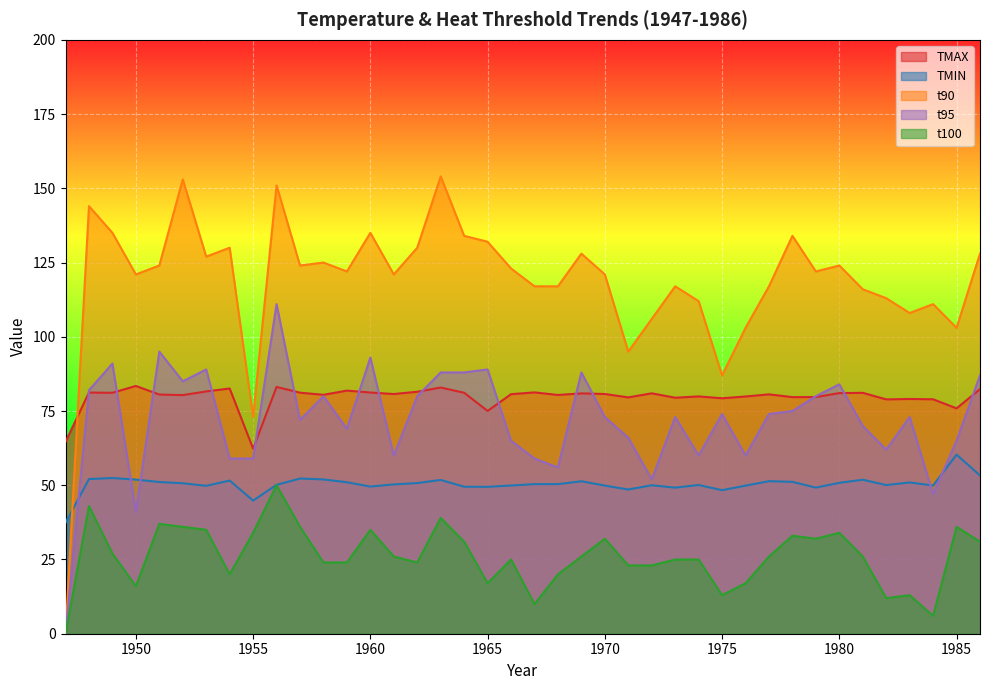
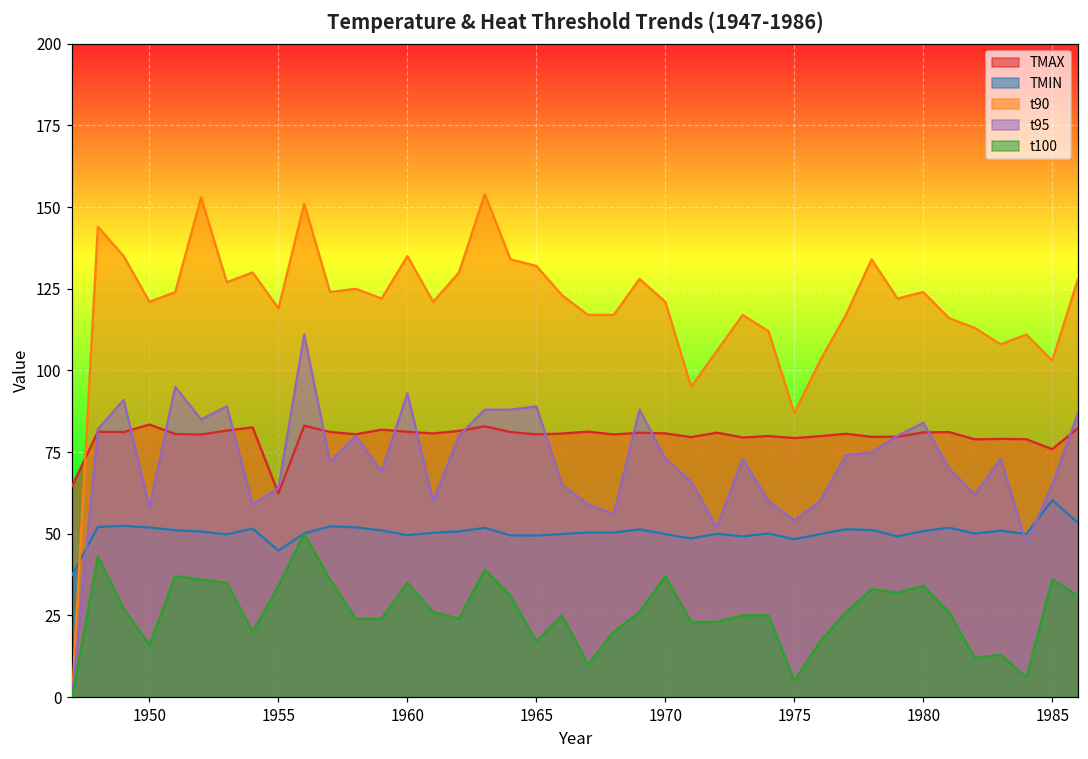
  {
    "TMAX": {
      "1950": 83,
      "1955": 62,
      "1960": 81,
-     "1965": 75,
+     "1965": 80,
      "1970": 81,
      "1975": 79,
      "1980": 81,
      "1985": 76
    },
    "TMIN": {
      "1950": 52,
      "1955": 45,
      "1960": 50,
      "1965": 49,
      "1970": 50,
      "1975": 48,
      "1980": 51,
      "1985": 60
    },
    "t90": {
      "1950": 121,
-     "1955": 73,
+     "1955": 119,
      "1960": 135,
      "1965": 132,
      "1970": 121,
      "1975": 87,
      "1980": 124,
      "1985": 103
    },
    "t95": {
-     "1950": 41,
-     "1955": 59,
+     "1950": 58,
+     "1955": 64,
      "1960": 93,
      "1965": 89,
      "1970": 73,
-     "1975": 74,
+     "1975": 54,
      "1980": 84,
      "1985": 65
    },
    "t100": {
      "1950": 16,
      "1955": 34,
      "1960": 35,
      "1965": 17,
-     "1970": 32,
-     "1975": 13,
+     "1970": 37,
+     "1975": 5,
      "1980": 34,
      "1985": 36
    }
  }
